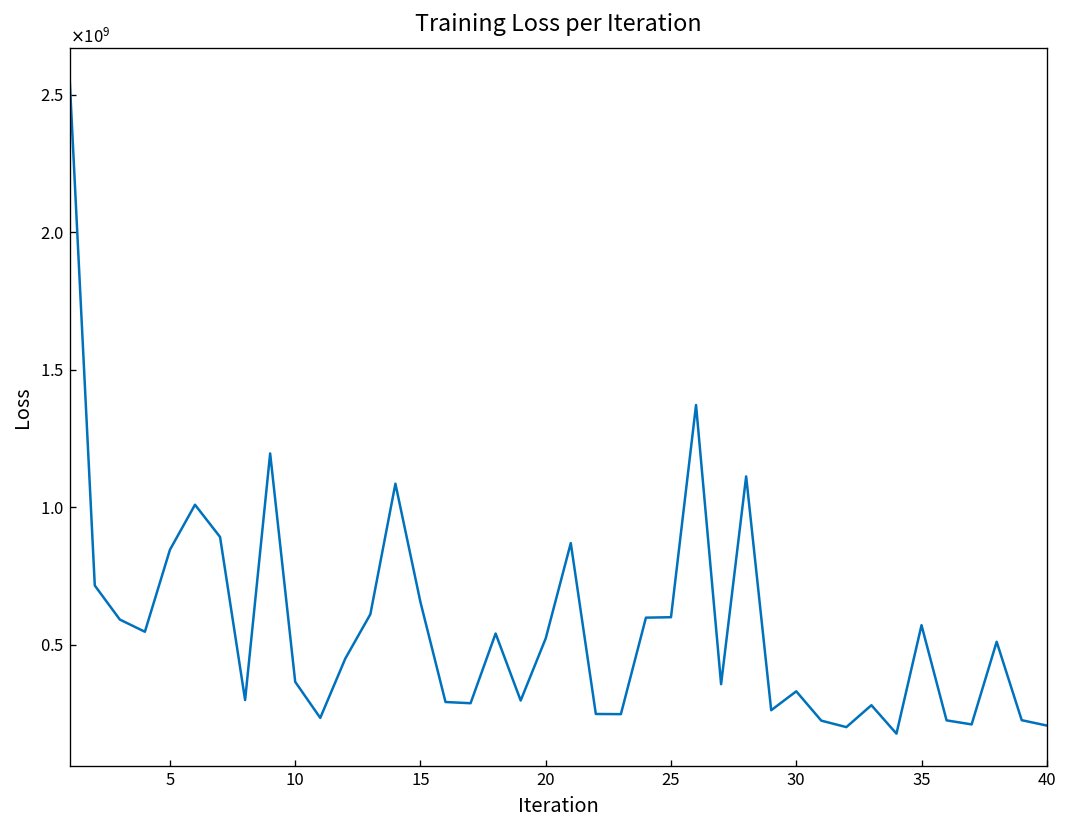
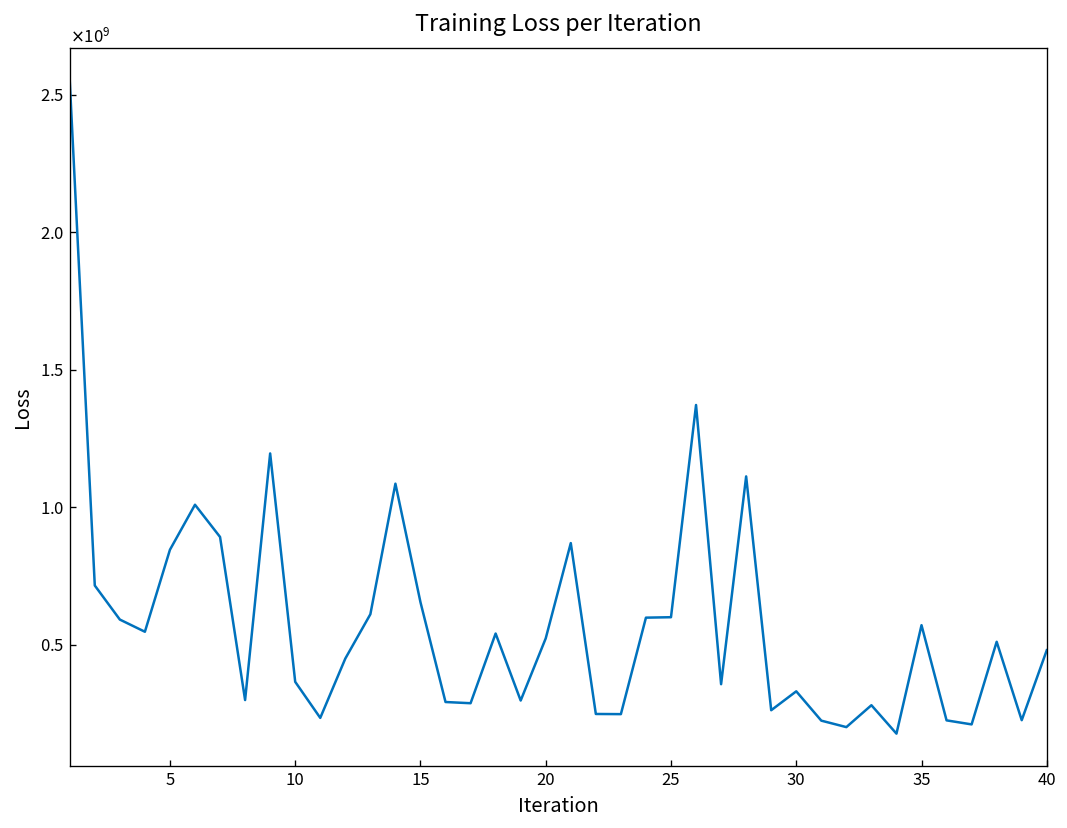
  {
    "5": 850000000,
    "10": 370000000,
    "15": 660000000,
    "20": 520000000,
    "25": 600000000,
    "30": 330000000,
    "35": 570000000,
-   "40": 210000000
+   "40": 480000000
  }
